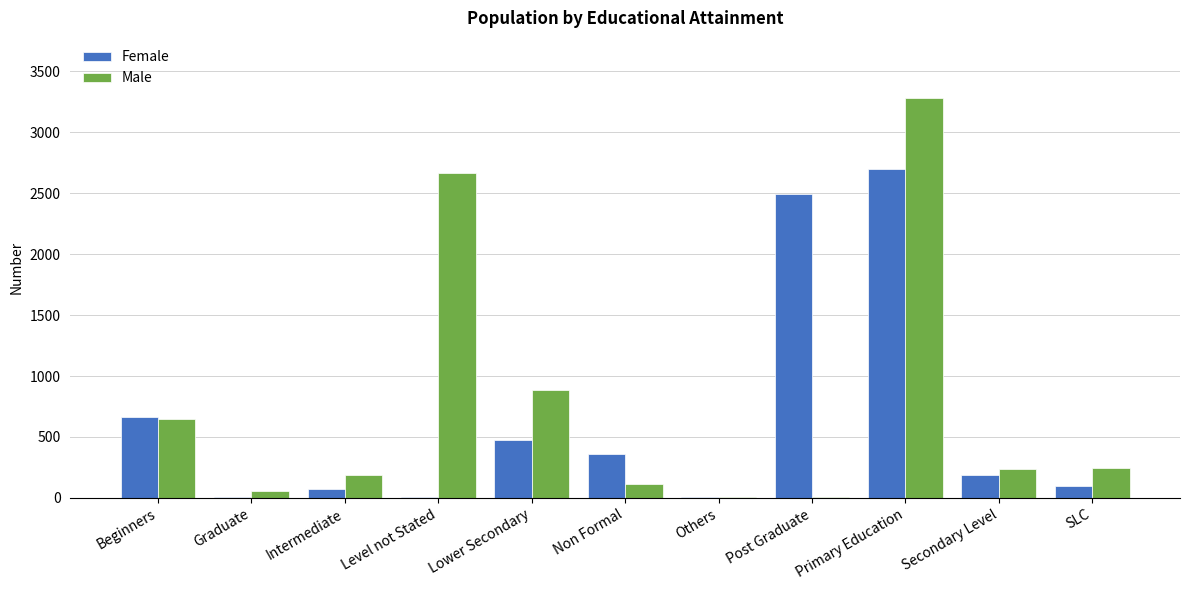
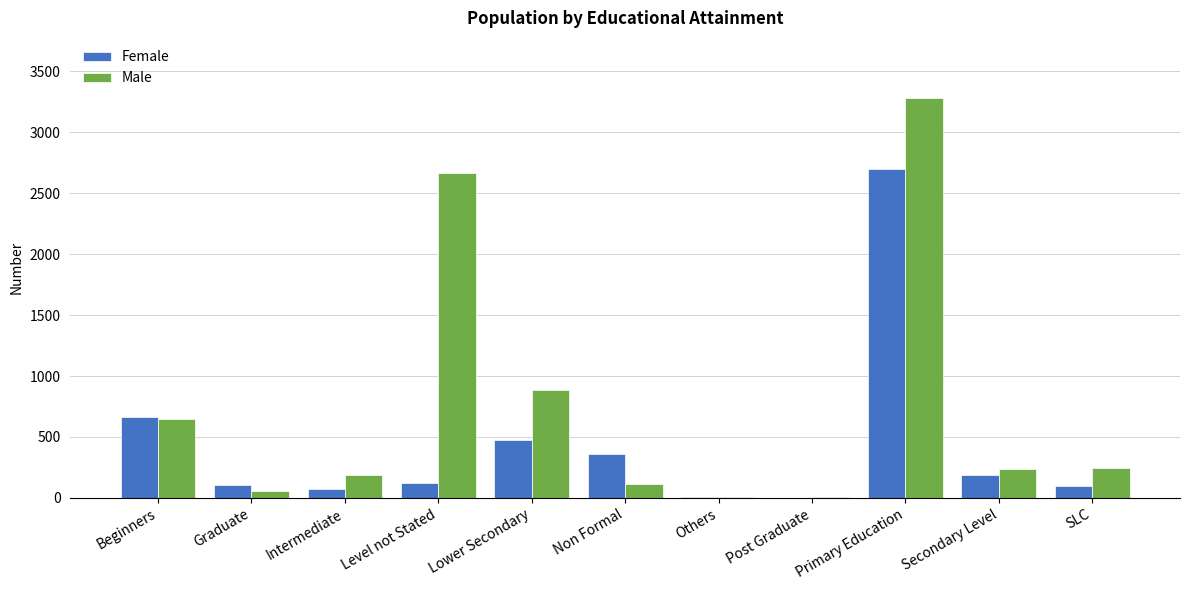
  {
    "Female": {
      "Beginners": 670,
-     "Graduate": 10,
+     "Graduate": 110,
      "Intermediate": 70,
-     "Level not Stated": 10,
+     "Level not Stated": 120,
      "Lower Secondary": 480,
      "Non Formal": 360,
-     "Post Graduate": 2500,
+     "Post Graduate": 0,
      "Primary Education": 2700,
      "Secondary Level": 190,
      "SLC": 100
    },
    "Male": {
      "Beginners": 650,
      "Graduate": 60,
      "Intermediate": 190,
      "Level not Stated": 2670,
      "Lower Secondary": 890,
      "Non Formal": 110,
      "Primary Education": 3280,
      "Secondary Level": 240,
      "SLC": 250
    }
  }
